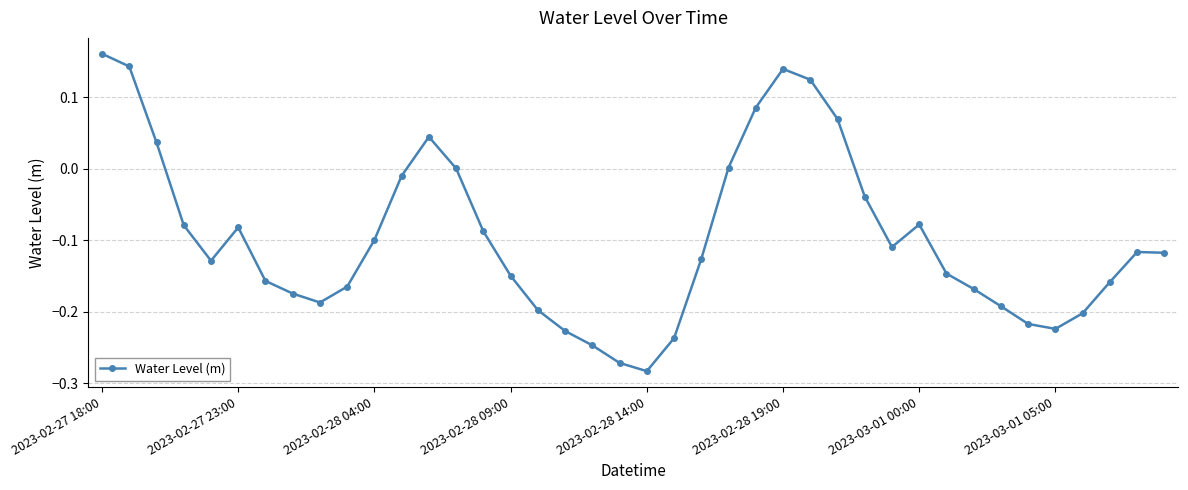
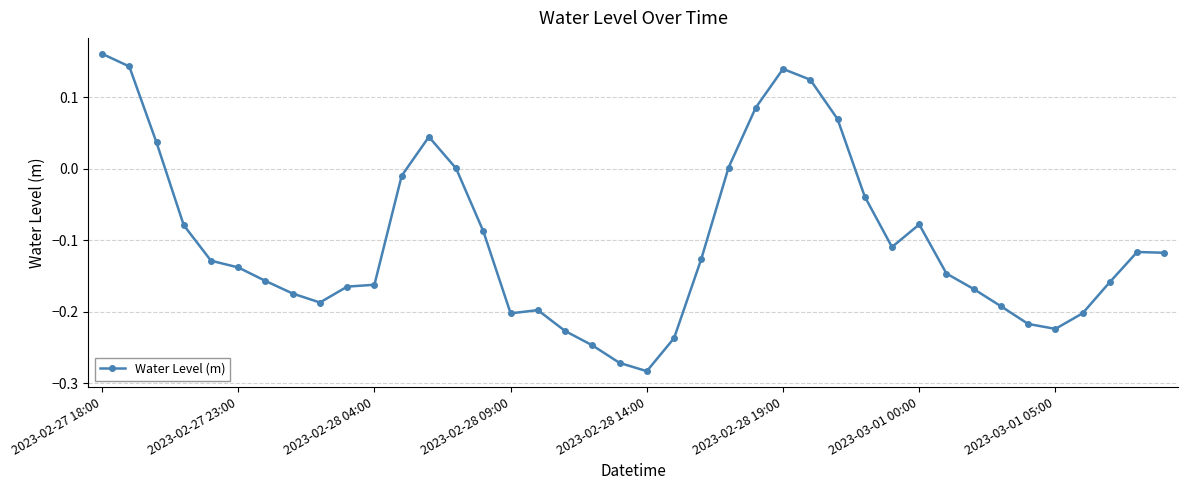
  {
    "2023-02-27 18:00": 0.16,
-   "2023-02-27 23:00": -0.08,
-   "2023-02-28 04:00": -0.10,
-   "2023-02-28 09:00": -0.15,
+   "2023-02-27 23:00": -0.14,
+   "2023-02-28 04:00": -0.16,
+   "2023-02-28 09:00": -0.20,
    "2023-02-28 14:00": -0.28,
    "2023-02-28 19:00": 0.14,
    "2023-03-01 00:00": -0.08,
    "2023-03-01 05:00": -0.22
  }
